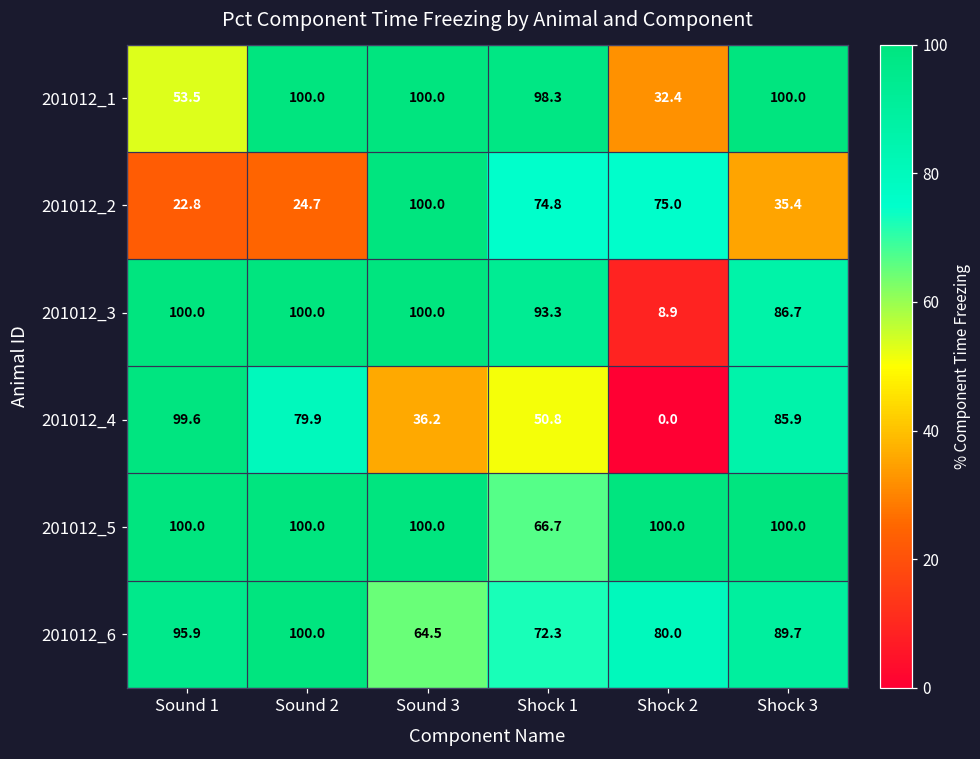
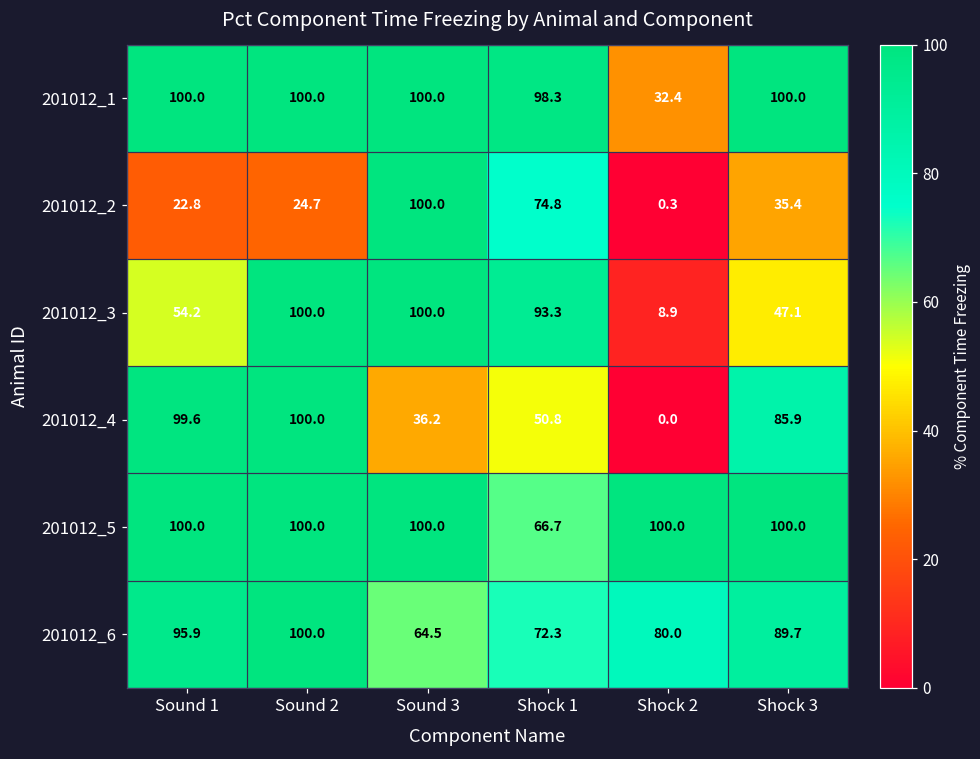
  {
    "201012_1": {
-     "Sound 1": 53.5,
+     "Sound 1": 100.0,
      "Sound 2": 100.0,
      "Sound 3": 100.0,
      "Shock 1": 98.3,
      "Shock 2": 32.4,
      "Shock 3": 100.0
    },
    "201012_2": {
      "Sound 1": 22.8,
      "Sound 2": 24.7,
      "Sound 3": 100.0,
      "Shock 1": 74.8,
-     "Shock 2": 75.0,
+     "Shock 2": 0.3,
      "Shock 3": 35.4
    },
    "201012_3": {
-     "Sound 1": 100.0,
+     "Sound 1": 54.2,
      "Sound 2": 100.0,
      "Sound 3": 100.0,
      "Shock 1": 93.3,
      "Shock 2": 8.9,
-     "Shock 3": 86.7
+     "Shock 3": 47.1
    },
    "201012_4": {
      "Sound 1": 99.6,
-     "Sound 2": 79.9,
+     "Sound 2": 100.0,
      "Sound 3": 36.2,
      "Shock 1": 50.8,
      "Shock 2": 0.0,
      "Shock 3": 85.9
    },
    "201012_5": {
      "Sound 1": 100.0,
      "Sound 2": 100.0,
      "Sound 3": 100.0,
      "Shock 1": 66.7,
      "Shock 2": 100.0,
      "Shock 3": 100.0
    },
    "201012_6": {
      "Sound 1": 95.9,
      "Sound 2": 100.0,
      "Sound 3": 64.5,
      "Shock 1": 72.3,
      "Shock 2": 80.0,
      "Shock 3": 89.7
    }
  }
